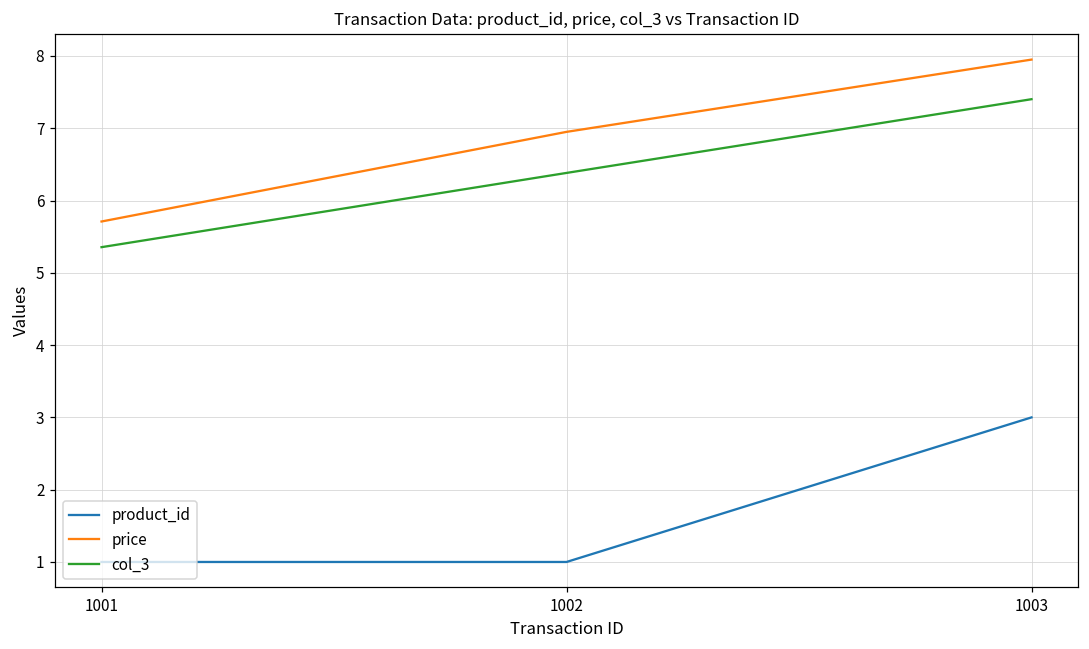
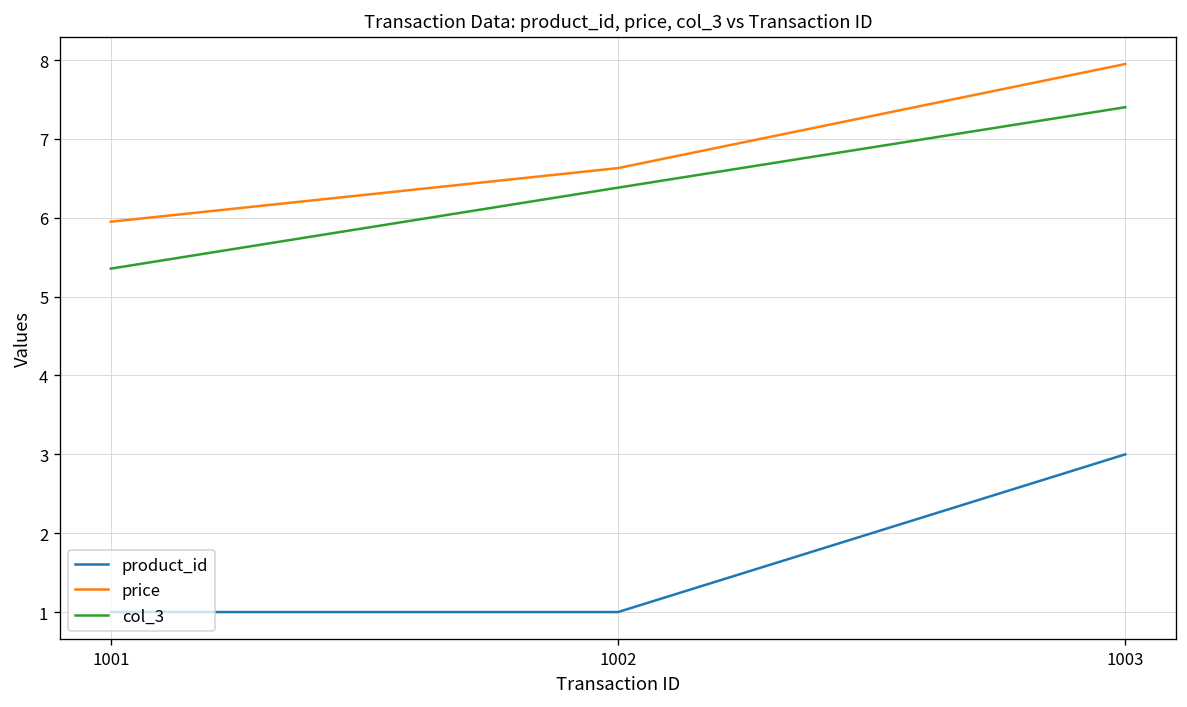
  {
    "product_id": {
      "1002": 1.0,
      "1003": 3.0
    },
    "price": {
-     "1001": 5.7,
-     "1002": 7.0,
+     "1001": 6.0,
+     "1002": 6.6,
      "1003": 8.0
    },
    "col_3": {
      "1001": 5.4,
      "1002": 6.4,
      "1003": 7.4
    }
  }
